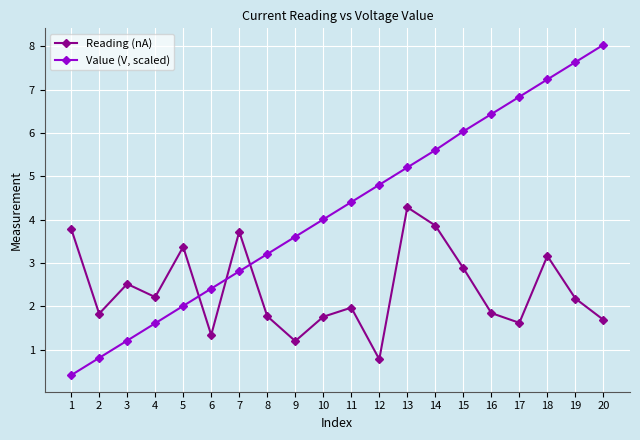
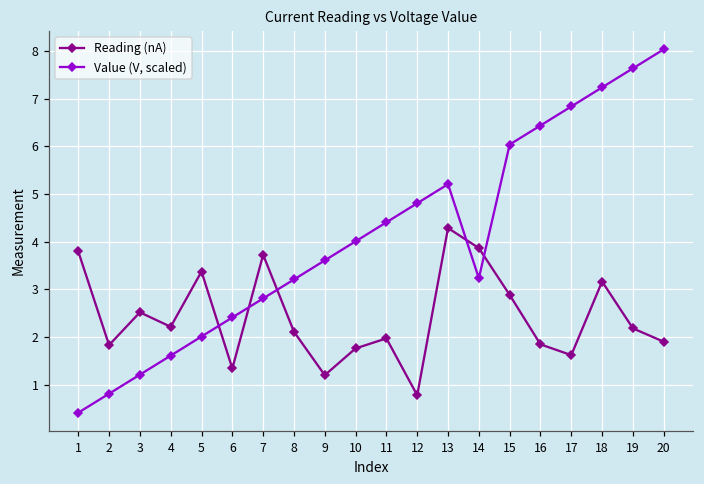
  {
    "Reading (nA)": {
      "1": 3.8,
      "2": 1.8,
      "3": 2.5,
      "4": 2.2,
      "5": 3.4,
      "6": 1.3,
      "7": 3.7,
-     "8": 1.8,
+     "8": 2.1,
      "9": 1.2,
      "10": 1.8,
      "11": 2.0,
      "12": 0.8,
      "13": 4.3,
      "14": 3.9,
      "15": 2.9,
      "16": 1.8,
      "17": 1.6,
      "18": 3.2,
      "19": 2.2,
-     "20": 1.7
+     "20": 1.9
    },
    "Value (V, scaled)": {
      "1": 0.4,
      "2": 0.8,
      "3": 1.2,
      "4": 1.6,
      "5": 2.0,
      "6": 2.4,
      "7": 2.8,
      "8": 3.2,
      "9": 3.6,
      "10": 4.0,
      "11": 4.4,
      "12": 4.8,
      "13": 5.2,
-     "14": 5.6,
+     "14": 3.2,
      "15": 6.0,
      "16": 6.4,
      "17": 6.8,
      "18": 7.2,
      "19": 7.6,
      "20": 8.0
    }
  }
